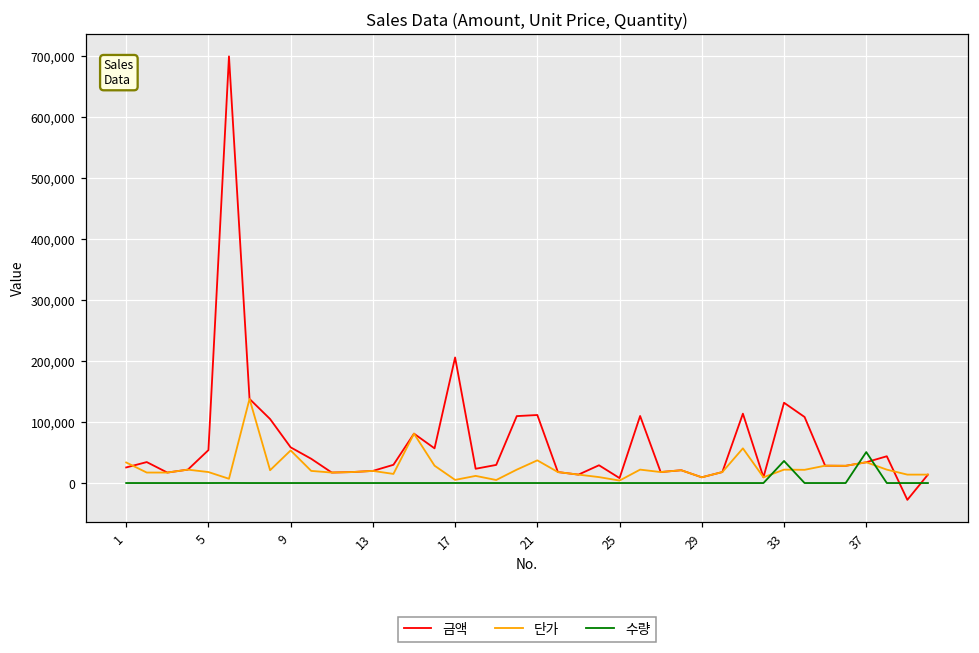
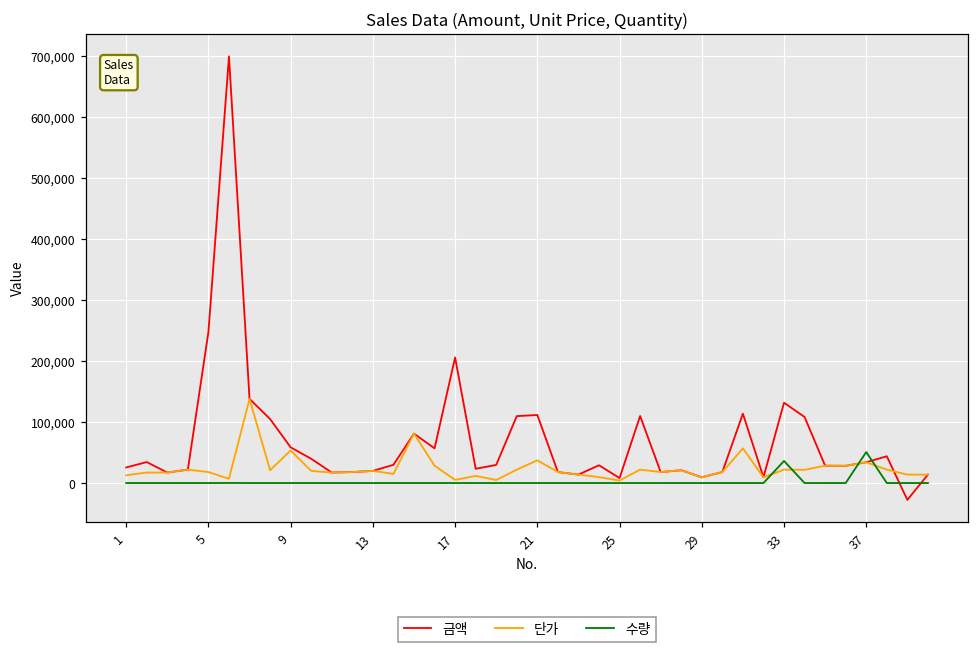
  {
    "금액": {
      "1": "30,000",
-     "5": "50,000",
+     "5": "250,000",
      "9": "60,000",
      "17": "210,000",
      "21": "110,000",
      "33": "130,000"
    },
    "단가": {
-     "1": "30,000",
+     "1": "10,000",
      "5": "20,000",
      "9": "50,000",
      "17": "10,000",
      "21": "40,000",
      "33": "20,000"
    },
    "수량": {
      "1": "0",
      "5": "0",
      "9": "0",
      "13": "0",
      "17": "0",
      "21": "0",
      "29": "0",
      "33": "40,000",
      "37": "50,000"
    }
  }
